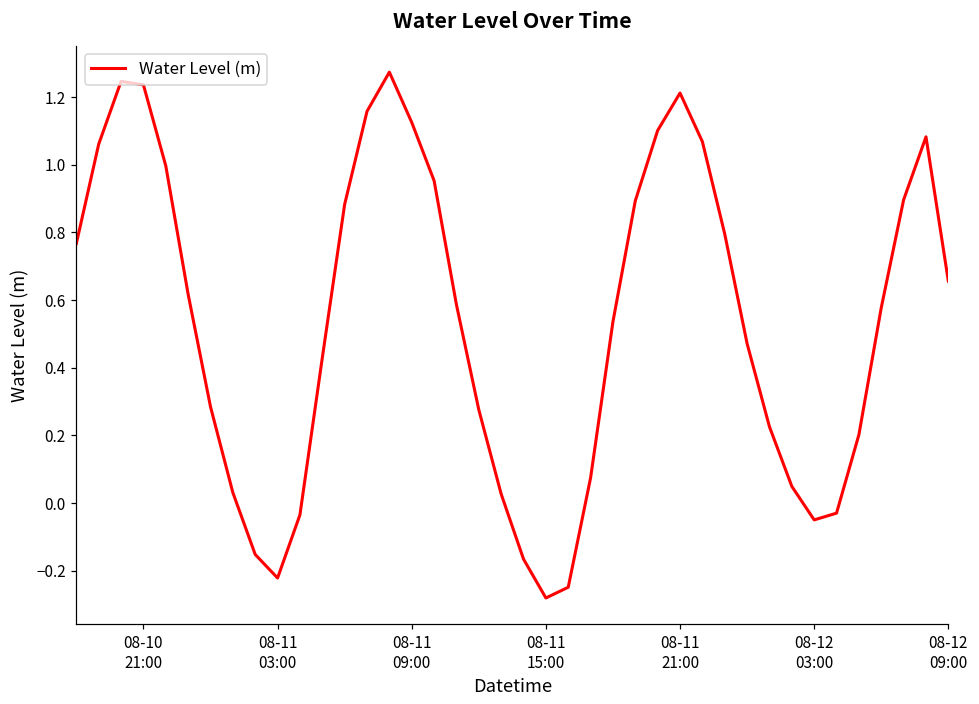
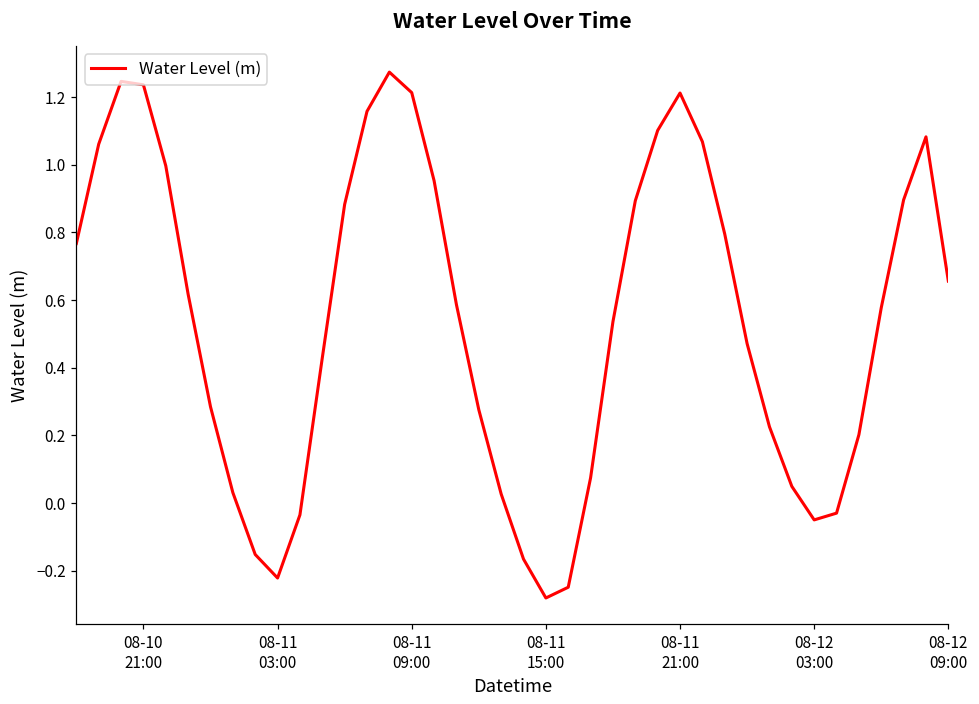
  {
    "08-11 03:00": -0.22,
-   "08-11 09:00": 1.13,
+   "08-11 09:00": 1.21,
    "08-11 15:00": -0.28,
    "08-11 21:00": 1.21,
    "08-12 03:00": -0.05,
    "08-12 09:00": 0.66
  }
